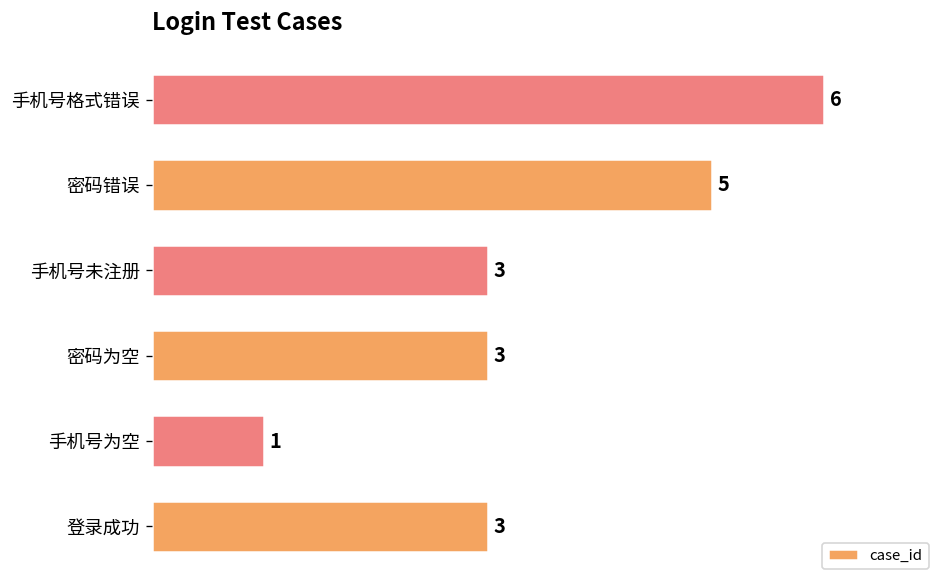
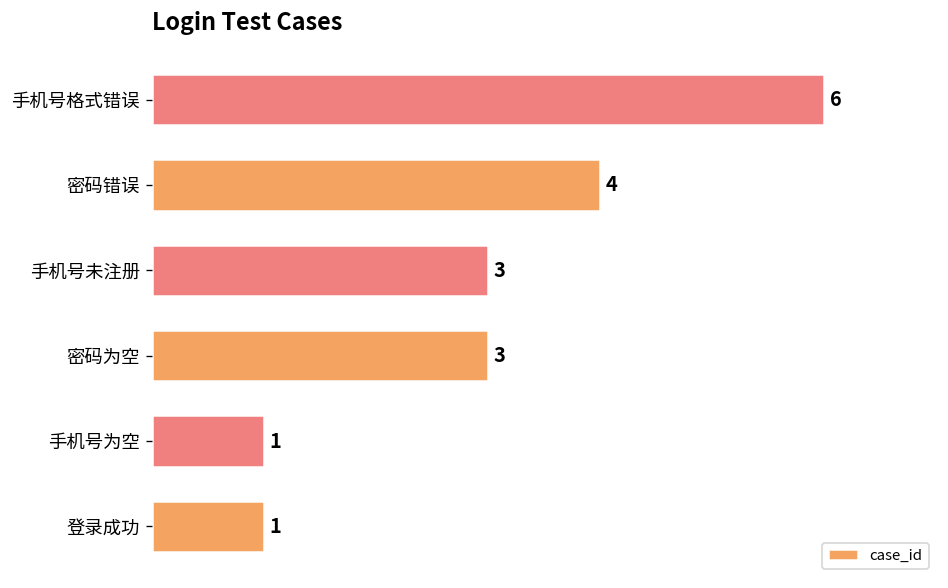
  {
    "手机号格式错误": 6,
-   "密码错误": 5,
+   "密码错误": 4,
    "手机号未注册": 3,
    "密码为空": 3,
    "手机号为空": 1,
-   "登录成功": 3
+   "登录成功": 1
  }
